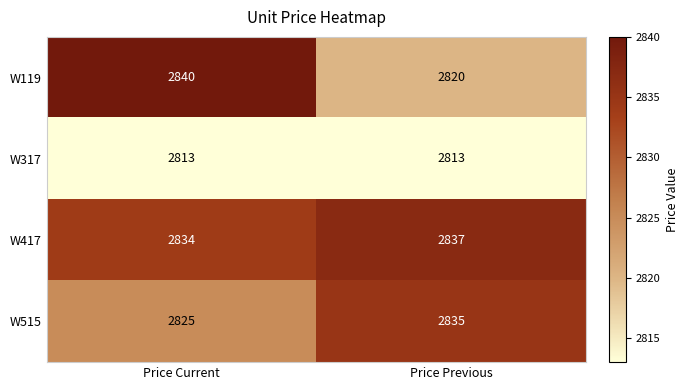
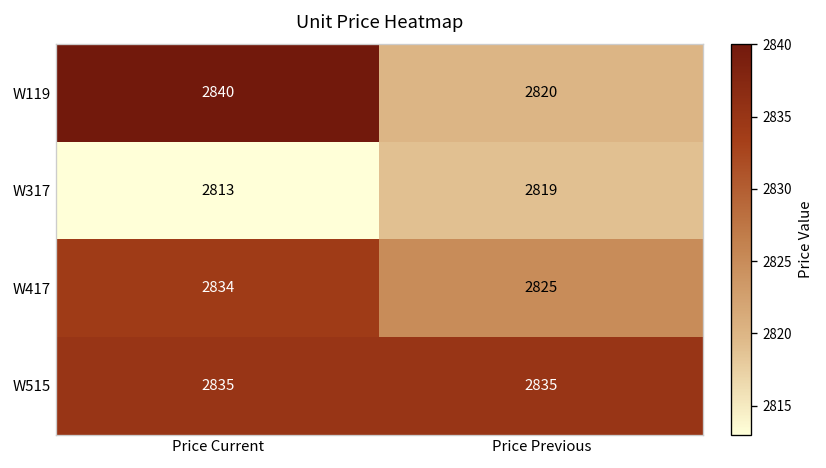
  {
    "W119": {
      "Price Current": 2840,
      "Price Previous": 2820
    },
    "W317": {
      "Price Current": 2813,
-     "Price Previous": 2813
+     "Price Previous": 2819
    },
    "W417": {
      "Price Current": 2834,
-     "Price Previous": 2837
+     "Price Previous": 2825
    },
    "W515": {
-     "Price Current": 2825,
+     "Price Current": 2835,
      "Price Previous": 2835
    }
  }
